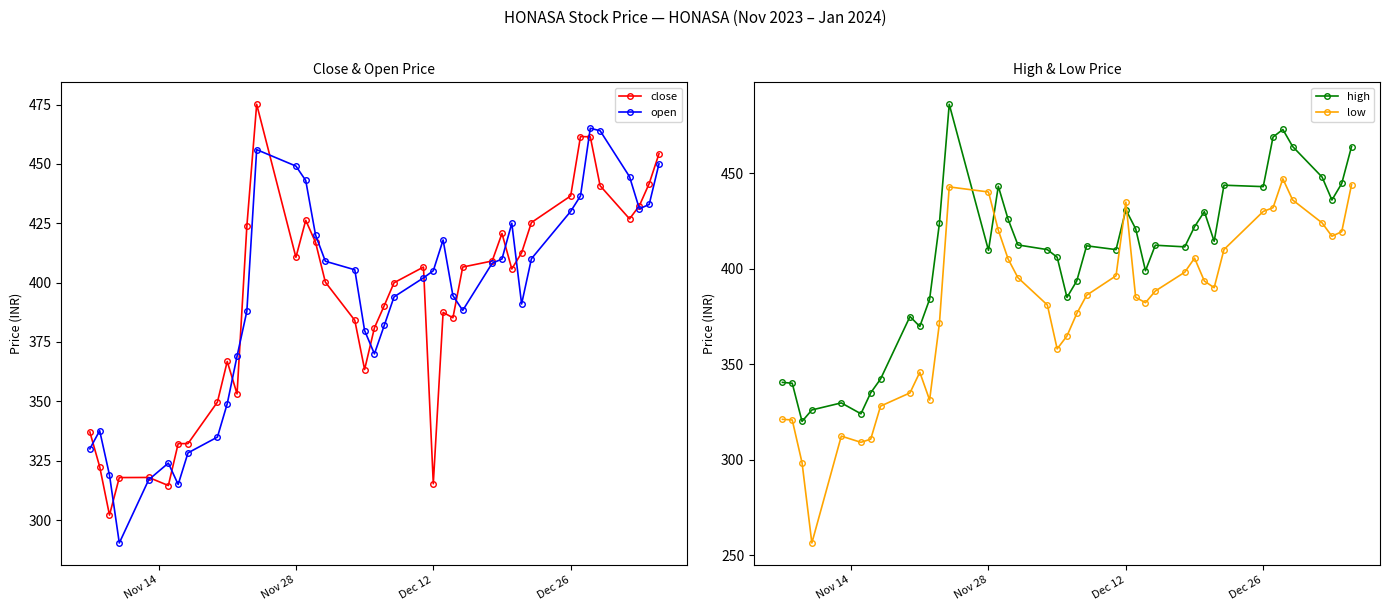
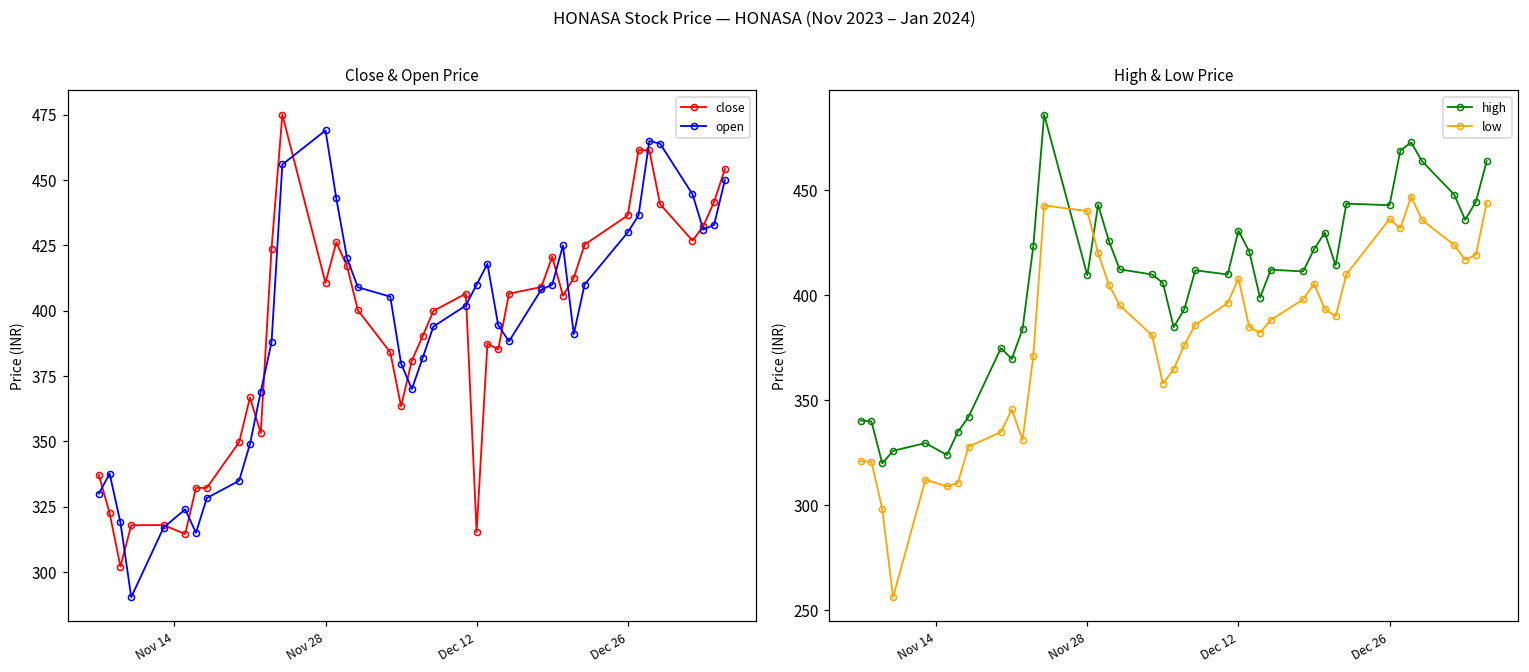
  {
    "Close & Open Price": {
      "close": {
        "Nov 28": 411,
        "Dec 12": 315,
        "Dec 26": 437
      },
      "open": {
-       "Nov 28": 449,
-       "Dec 12": 405,
+       "Nov 28": 469,
+       "Dec 12": 410,
        "Dec 26": 430
      }
    },
    "High & Low Price": {
      "high": {
        "Nov 28": 410,
        "Dec 12": 431,
        "Dec 26": 443
      },
      "low": {
        "Nov 28": 440,
-       "Dec 12": 435,
-       "Dec 26": 430
+       "Dec 12": 408,
+       "Dec 26": 436
      }
    }
  }
